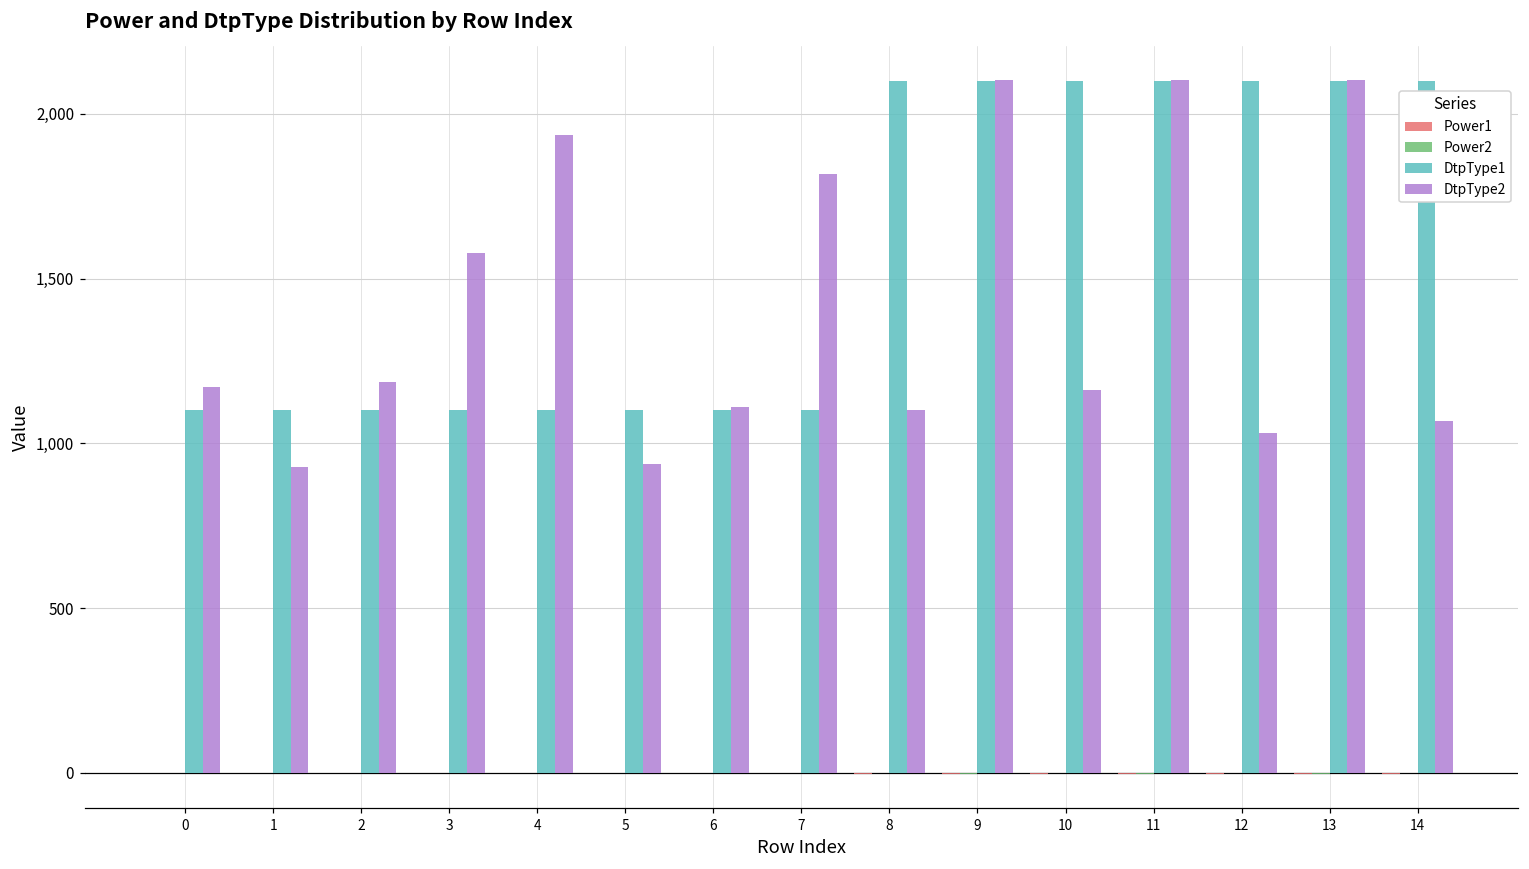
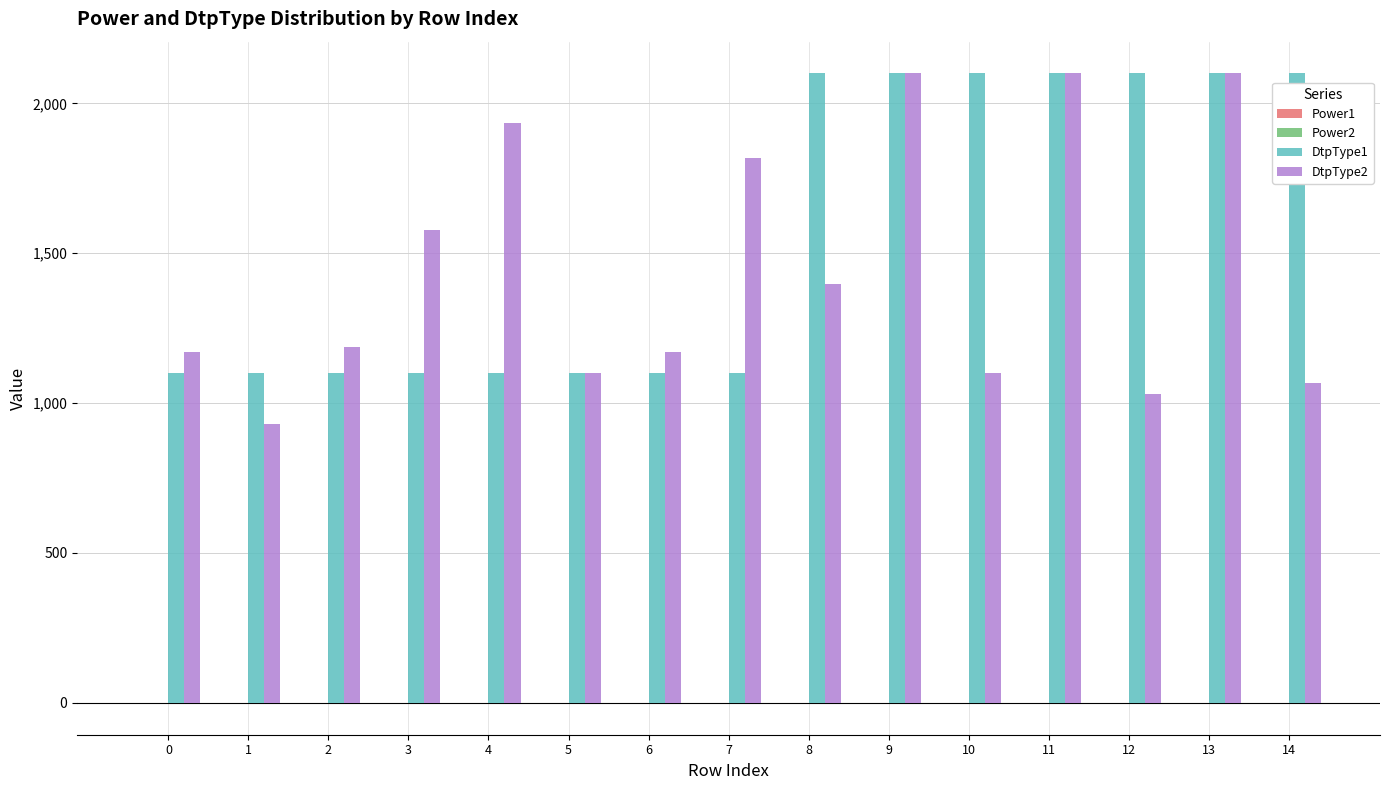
  {
    "DtpType1": {
      "0": "1,100",
      "1": "1,100",
      "2": "1,100",
      "3": "1,100",
      "4": "1,100",
      "5": "1,100",
      "6": "1,100",
      "7": "1,100",
      "8": "2,100",
      "9": "2,100",
      "10": "2,100",
      "11": "2,100",
      "12": "2,100",
      "13": "2,100",
      "14": "2,100"
    },
    "DtpType2": {
      "0": "1,170",
      "1": "930",
      "2": "1,190",
      "3": "1,580",
      "4": "1,940",
-     "5": "940",
-     "6": "1,110",
+     "5": "1,100",
+     "6": "1,170",
      "7": "1,820",
-     "8": "1,100",
+     "8": "1,400",
      "9": "2,100",
-     "10": "1,160",
+     "10": "1,100",
      "11": "2,100",
      "12": "1,030",
      "13": "2,100",
      "14": "1,070"
    }
  }
